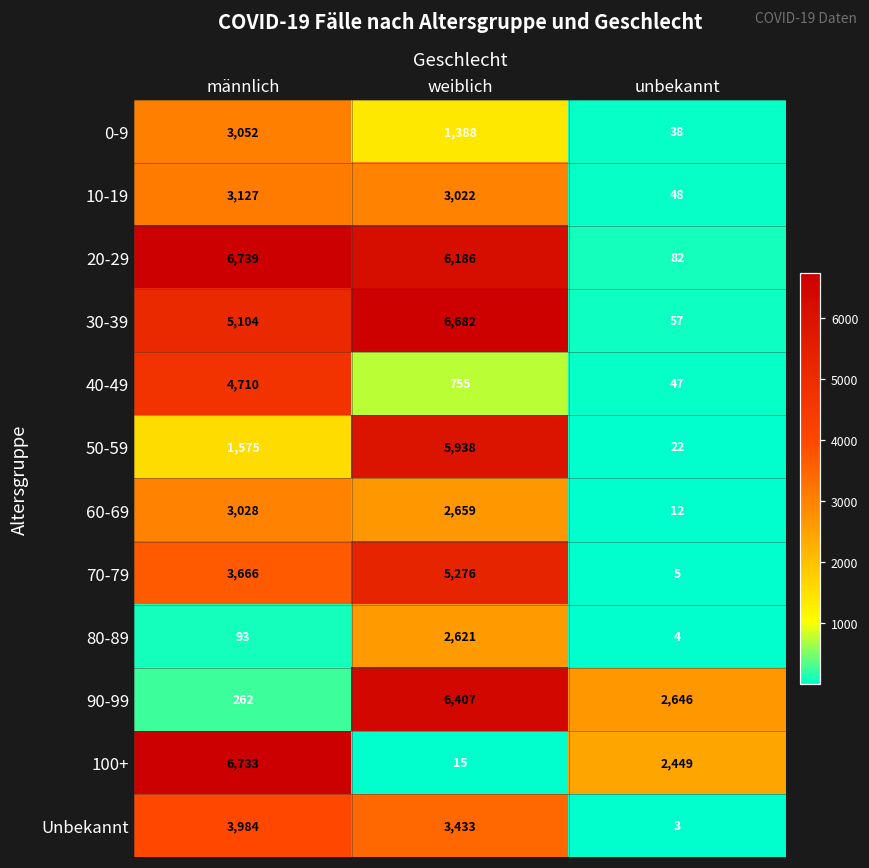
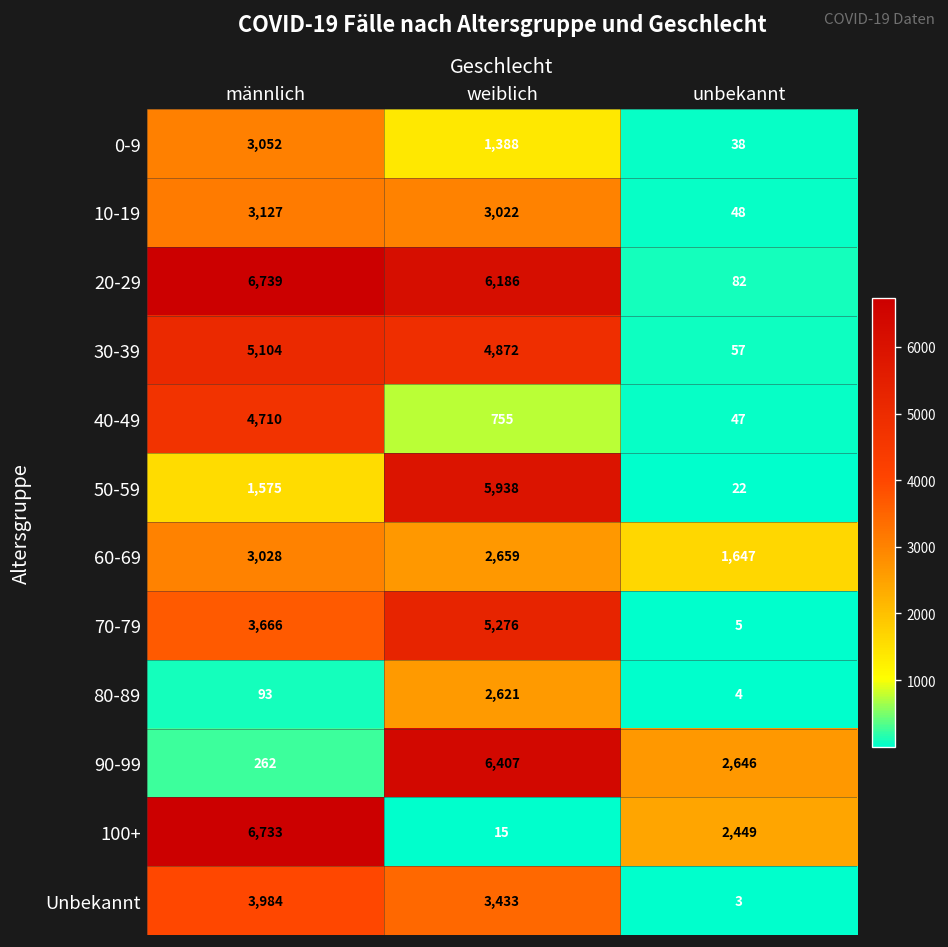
  {
    "0-9": {
      "männlich": "3,052",
      "weiblich": "1,388",
      "unbekannt": "38"
    },
    "10-19": {
      "männlich": "3,127",
      "weiblich": "3,022",
      "unbekannt": "48"
    },
    "20-29": {
      "männlich": "6,739",
      "weiblich": "6,186",
      "unbekannt": "82"
    },
    "30-39": {
      "männlich": "5,104",
-     "weiblich": "6,682",
+     "weiblich": "4,872",
      "unbekannt": "57"
    },
    "40-49": {
      "männlich": "4,710",
      "weiblich": "755",
      "unbekannt": "47"
    },
    "50-59": {
      "männlich": "1,575",
      "weiblich": "5,938",
      "unbekannt": "22"
    },
    "60-69": {
      "männlich": "3,028",
      "weiblich": "2,659",
-     "unbekannt": "12"
+     "unbekannt": "1,647"
    },
    "70-79": {
      "männlich": "3,666",
      "weiblich": "5,276",
      "unbekannt": "5"
    },
    "80-89": {
      "männlich": "93",
      "weiblich": "2,621",
      "unbekannt": "4"
    },
    "90-99": {
      "männlich": "262",
      "weiblich": "6,407",
      "unbekannt": "2,646"
    },
    "100+": {
      "männlich": "6,733",
      "weiblich": "15",
      "unbekannt": "2,449"
    },
    "Unbekannt": {
      "männlich": "3,984",
      "weiblich": "3,433",
      "unbekannt": "3"
    }
  }
